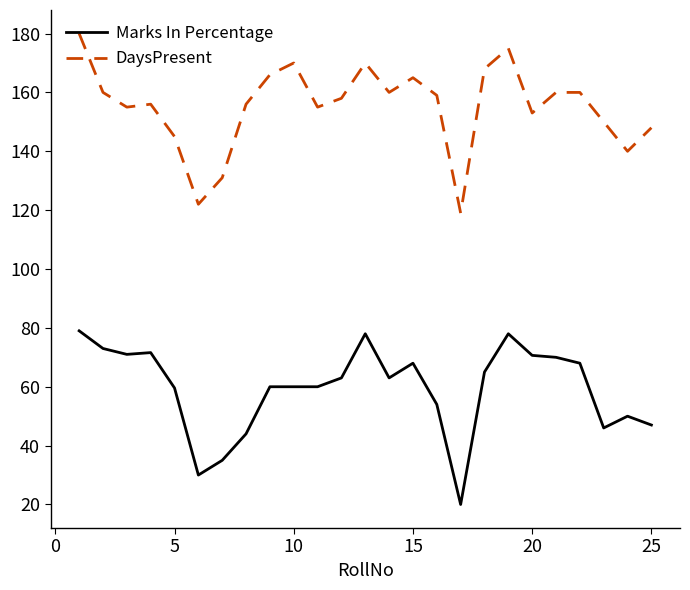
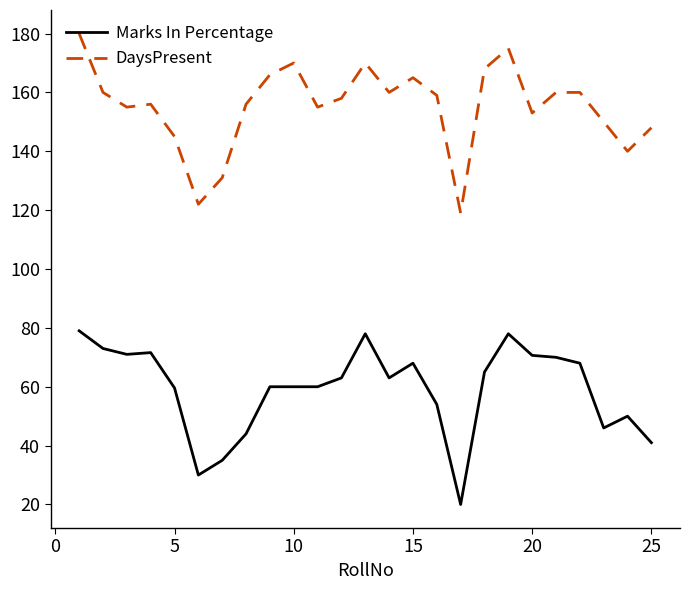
  {
    "Marks In Percentage": {
      "5": 60,
      "10": 60,
      "15": 68,
      "20": 71,
-     "25": 47
+     "25": 41
    },
    "DaysPresent": {
      "5": 145,
      "10": 170,
      "15": 165,
      "20": 153,
      "25": 148
    }
  }
